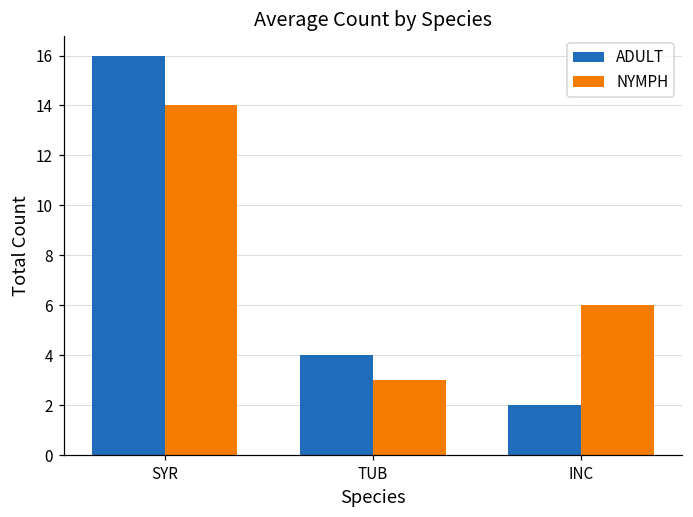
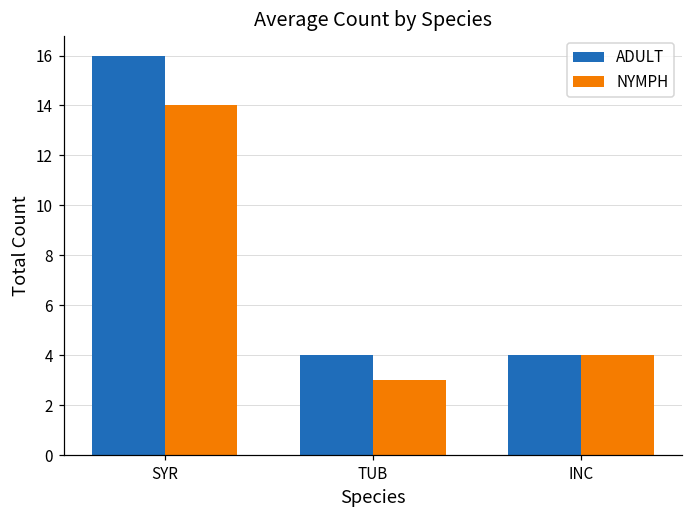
  {
    "ADULT": {
      "SYR": 16,
      "TUB": 4,
-     "INC": 2
+     "INC": 4
    },
    "NYMPH": {
      "SYR": 14,
      "TUB": 3,
-     "INC": 6
+     "INC": 4
    }
  }
